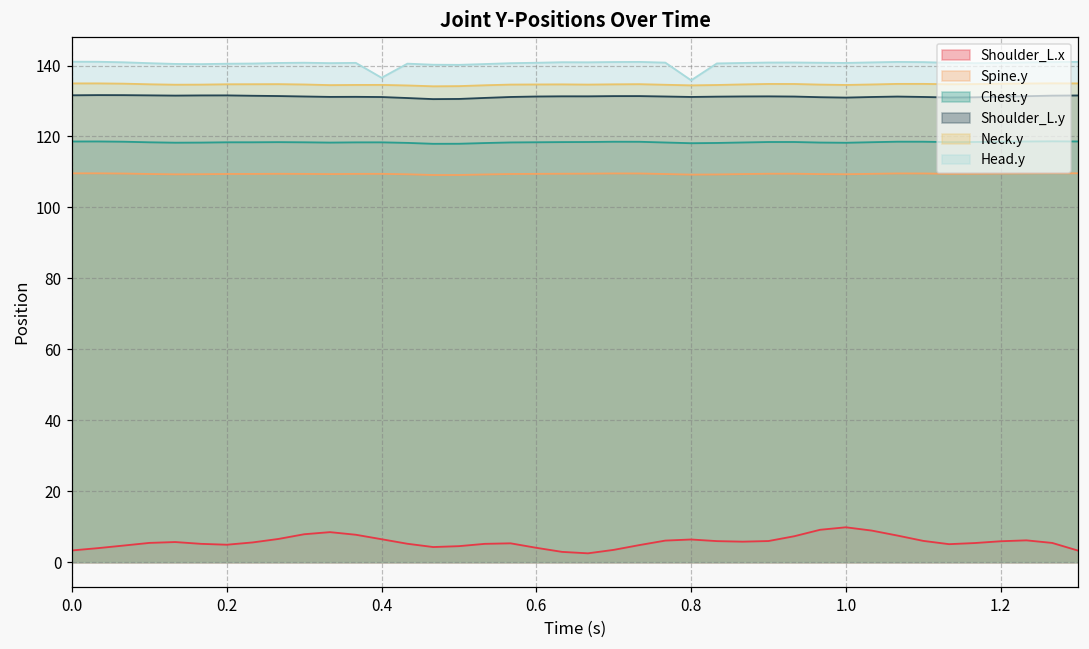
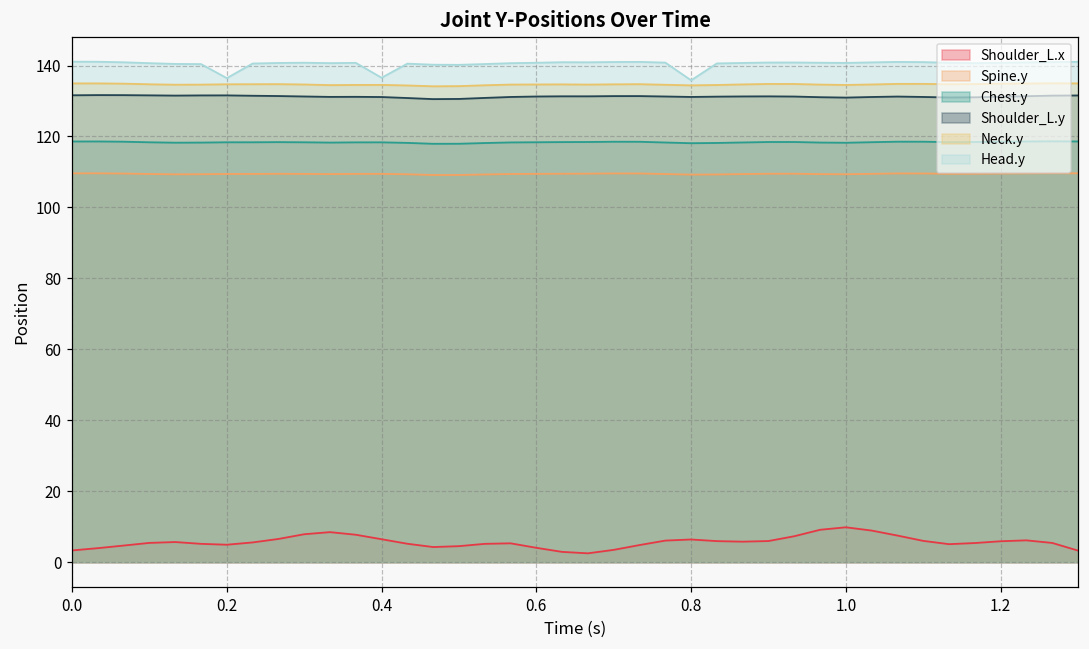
  {
    "Head.y": {
      "0.0": 141,
-     "0.2": 141,
+     "0.2": 136,
      "0.4": 137,
      "0.6": 141,
      "0.8": 136,
      "1.0": 141
    }
  }
